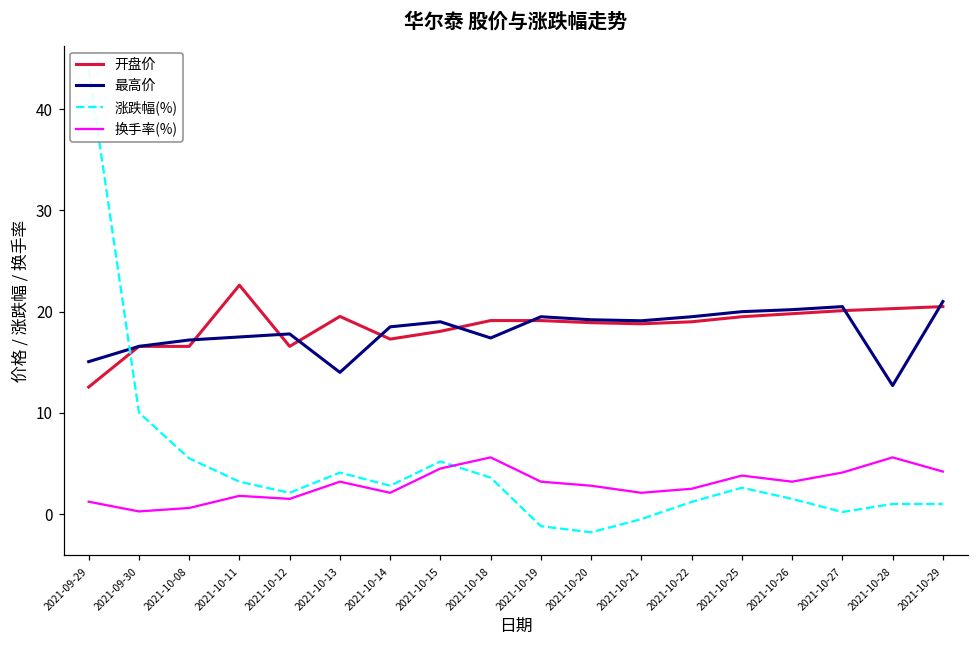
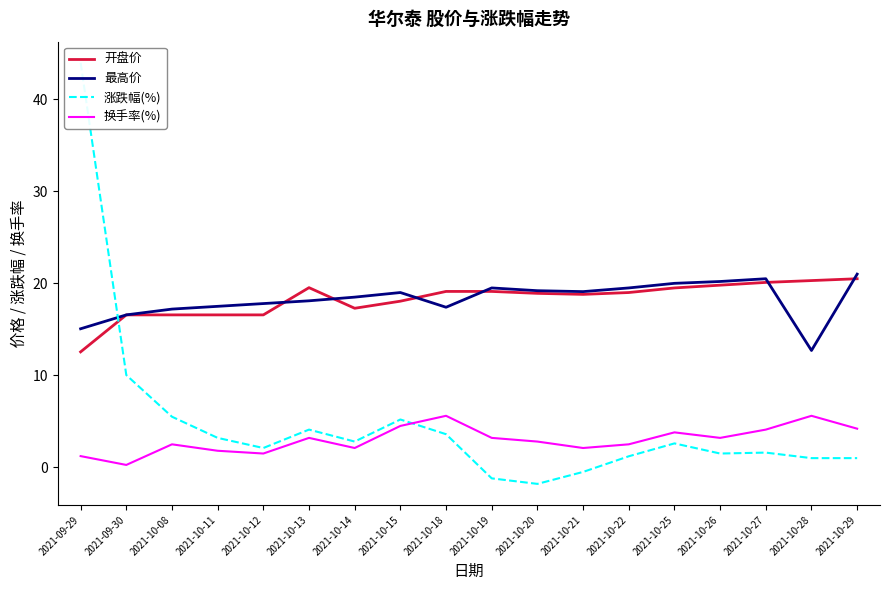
  {
    "开盘价": {
      "2021-09-29": 13,
      "2021-10-08": 17,
-     "2021-10-11": 23,
+     "2021-10-11": 17,
      "2021-10-12": 17,
      "2021-10-13": 20,
      "2021-10-14": 17,
      "2021-10-15": 18,
      "2021-10-18": 19,
      "2021-10-19": 19,
      "2021-10-20": 19,
      "2021-10-21": 19,
      "2021-10-22": 19,
      "2021-10-25": 20,
      "2021-10-26": 20,
      "2021-10-27": 20,
      "2021-10-28": 20,
      "2021-10-29": 21
    },
    "最高价": {
      "2021-09-29": 15,
      "2021-10-08": 17,
      "2021-10-11": 18,
      "2021-10-12": 18,
-     "2021-10-13": 14,
+     "2021-10-13": 18,
      "2021-10-14": 19,
      "2021-10-15": 19,
      "2021-10-18": 17,
      "2021-10-19": 20,
      "2021-10-20": 19,
      "2021-10-21": 19,
      "2021-10-22": 20,
      "2021-10-25": 20,
      "2021-10-26": 20,
      "2021-10-27": 21,
      "2021-10-28": 13,
      "2021-10-29": 21
    },
    "涨跌幅(%)": {
      "2021-09-30": 10,
      "2021-10-08": 6,
      "2021-10-11": 3,
      "2021-10-12": 2,
      "2021-10-13": 4,
      "2021-10-14": 3,
      "2021-10-15": 5,
      "2021-10-18": 4,
      "2021-10-19": -1,
      "2021-10-20": -2,
      "2021-10-21": -1,
      "2021-10-22": 1,
      "2021-10-25": 3,
      "2021-10-26": 2,
-     "2021-10-27": 0,
+     "2021-10-27": 2,
      "2021-10-28": 1,
      "2021-10-29": 1
    },
    "换手率(%)": {
      "2021-09-29": 1,
      "2021-09-30": 0,
-     "2021-10-08": 1,
+     "2021-10-08": 3,
      "2021-10-11": 2,
      "2021-10-12": 2,
      "2021-10-13": 3,
      "2021-10-14": 2,
      "2021-10-15": 5,
      "2021-10-18": 6,
      "2021-10-19": 3,
      "2021-10-20": 3,
      "2021-10-21": 2,
      "2021-10-22": 3,
      "2021-10-25": 4,
      "2021-10-26": 3,
      "2021-10-27": 4,
      "2021-10-28": 6,
      "2021-10-29": 4
    }
  }
